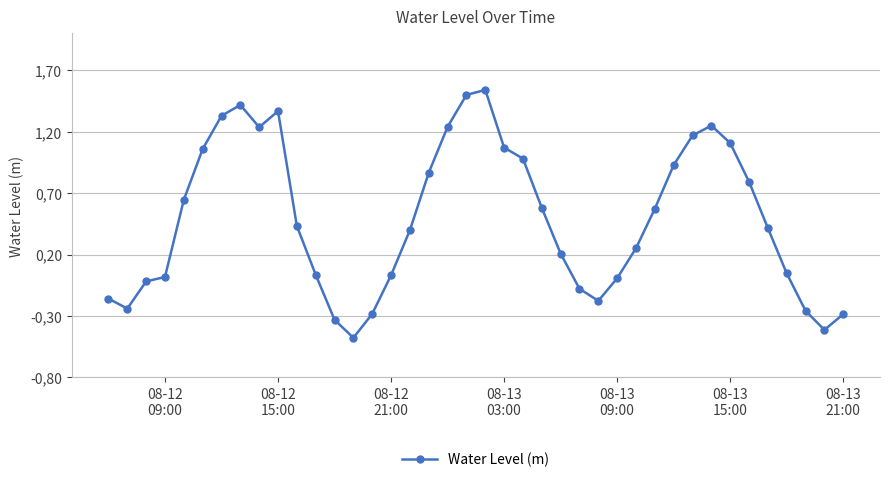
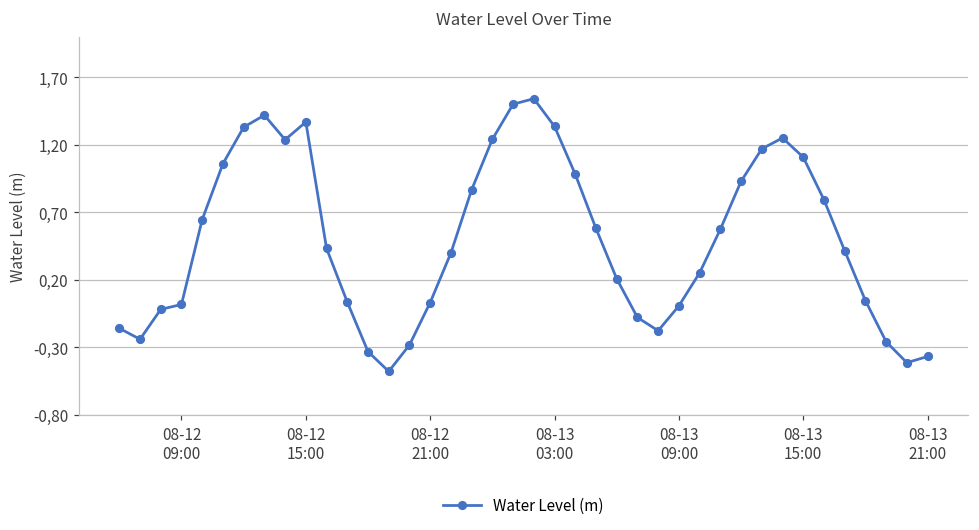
  {
    "08-12 09:00": 2,
    "08-12 15:00": 137,
    "08-12 21:00": 3,
-   "08-13 03:00": 107,
+   "08-13 03:00": 134,
    "08-13 09:00": 1,
    "08-13 15:00": 111,
-   "08-13 21:00": -28
+   "08-13 21:00": -37
  }
